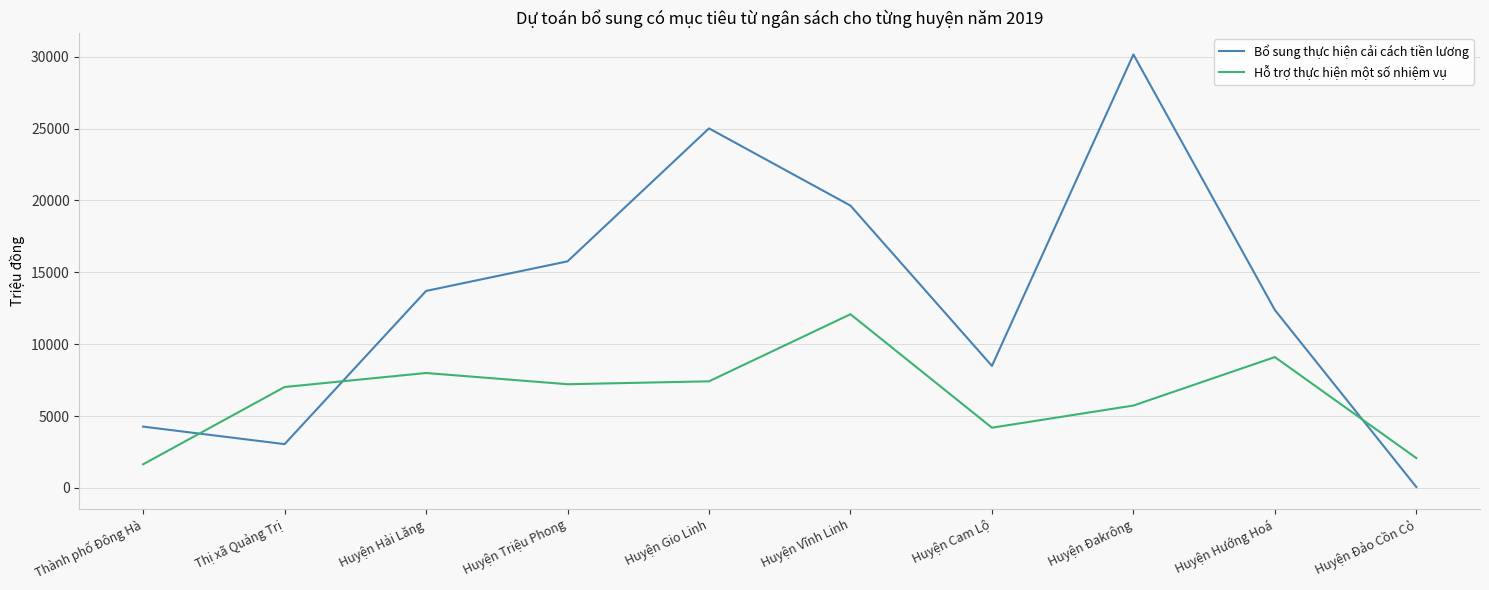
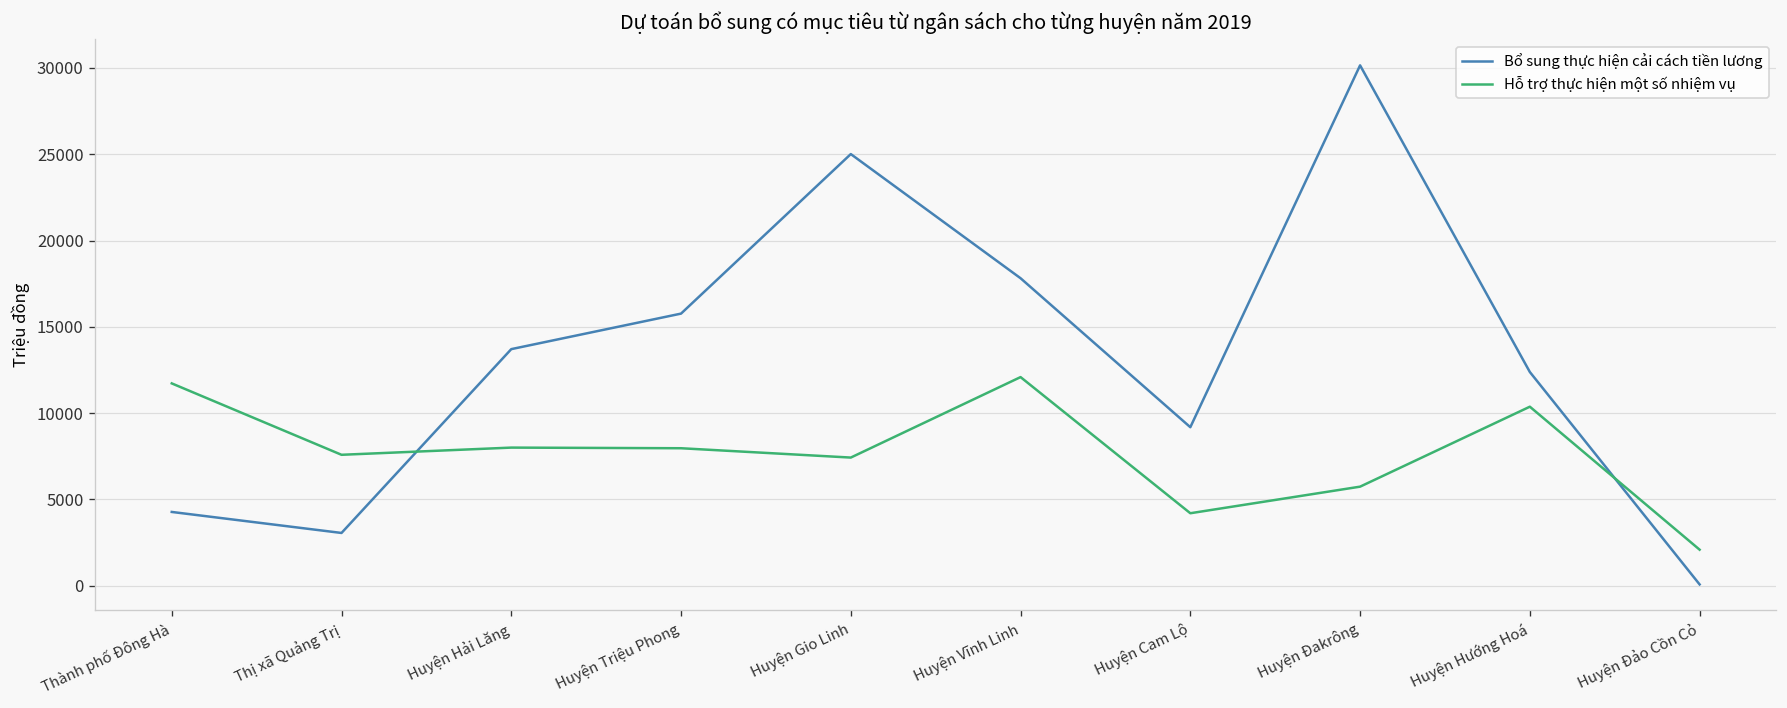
  {
    "Bổ sung thực hiện cải cách tiền lương": {
      "Thành phố Đông Hà": 4300,
      "Thị xã Quảng Trị": 3000,
      "Huyện Hải Lăng": 13700,
      "Huyện Triệu Phong": 15800,
      "Huyện Gio Linh": 25000,
-     "Huyện Vĩnh Linh": 19600,
-     "Huyện Cam Lộ": 8500,
+     "Huyện Vĩnh Linh": 17800,
+     "Huyện Cam Lộ": 9200,
      "Huyện Đakrông": 30200,
      "Huyện Hướng Hoá": 12400,
      "Huyện Đảo Cồn Cỏ": 100
    },
    "Hỗ trợ thực hiện một số nhiệm vụ": {
-     "Thành phố Đông Hà": 1600,
-     "Thị xã Quảng Trị": 7000,
+     "Thành phố Đông Hà": 11700,
+     "Thị xã Quảng Trị": 7600,
      "Huyện Hải Lăng": 8000,
-     "Huyện Triệu Phong": 7200,
+     "Huyện Triệu Phong": 8000,
      "Huyện Gio Linh": 7400,
      "Huyện Vĩnh Linh": 12100,
      "Huyện Cam Lộ": 4200,
      "Huyện Đakrông": 5700,
-     "Huyện Hướng Hoá": 9100,
+     "Huyện Hướng Hoá": 10400,
      "Huyện Đảo Cồn Cỏ": 2100
    }
  }
